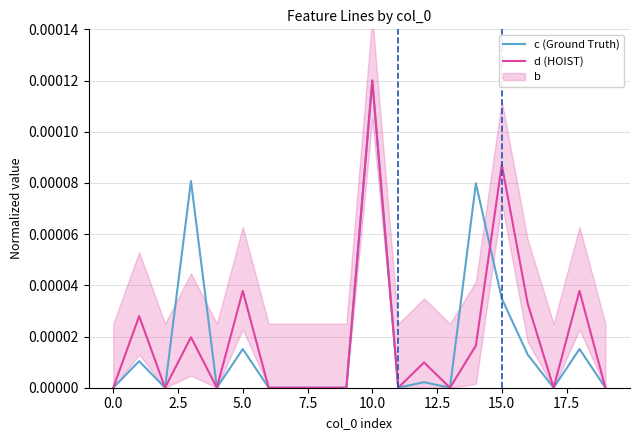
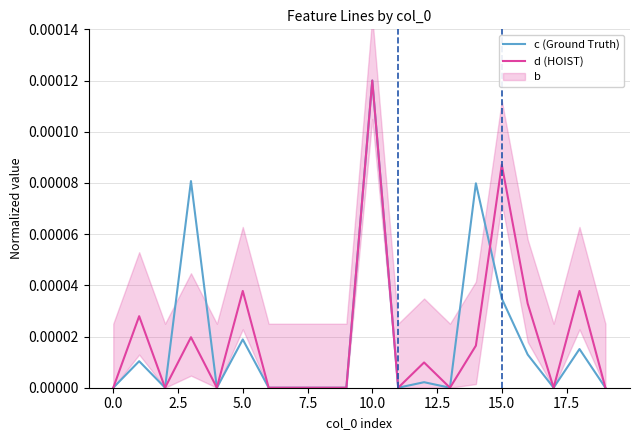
  {
    "c (Ground Truth)": {
-     "5.0": 0.000015,
+     "5.0": 0.000019,
      "15.0": 0.000035
    }
  }
